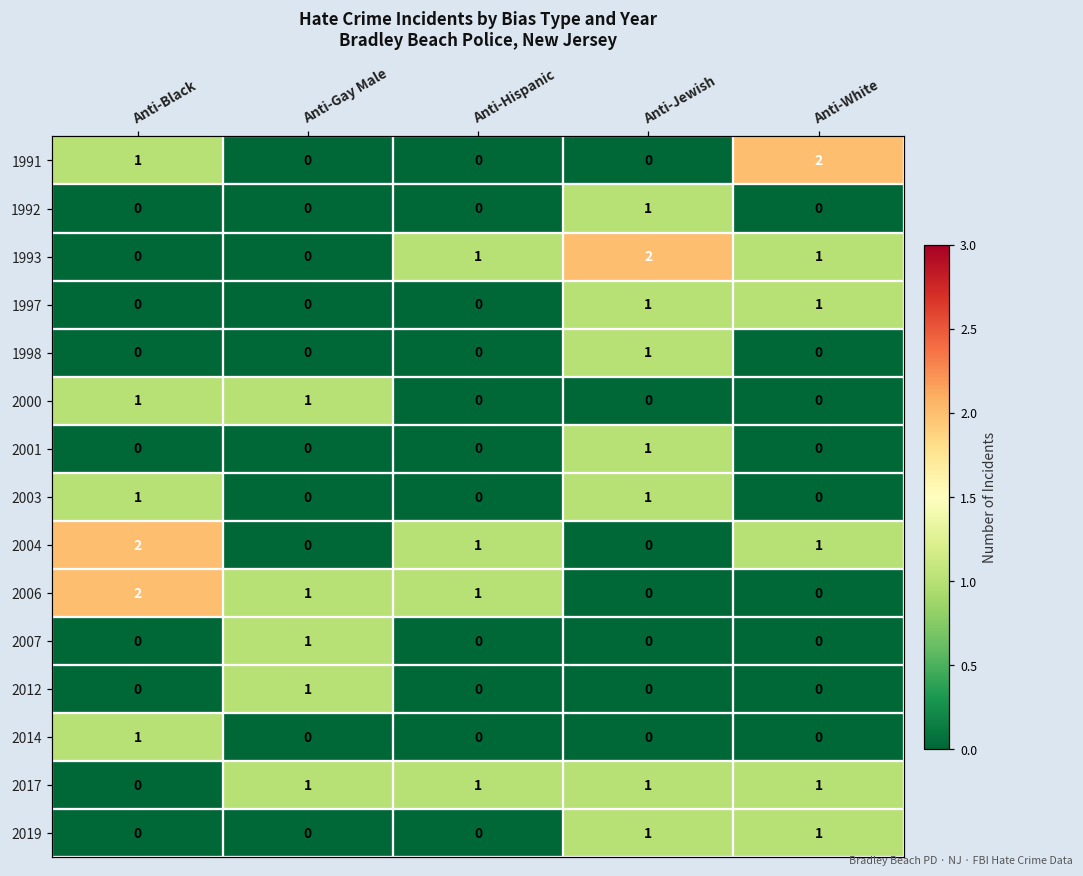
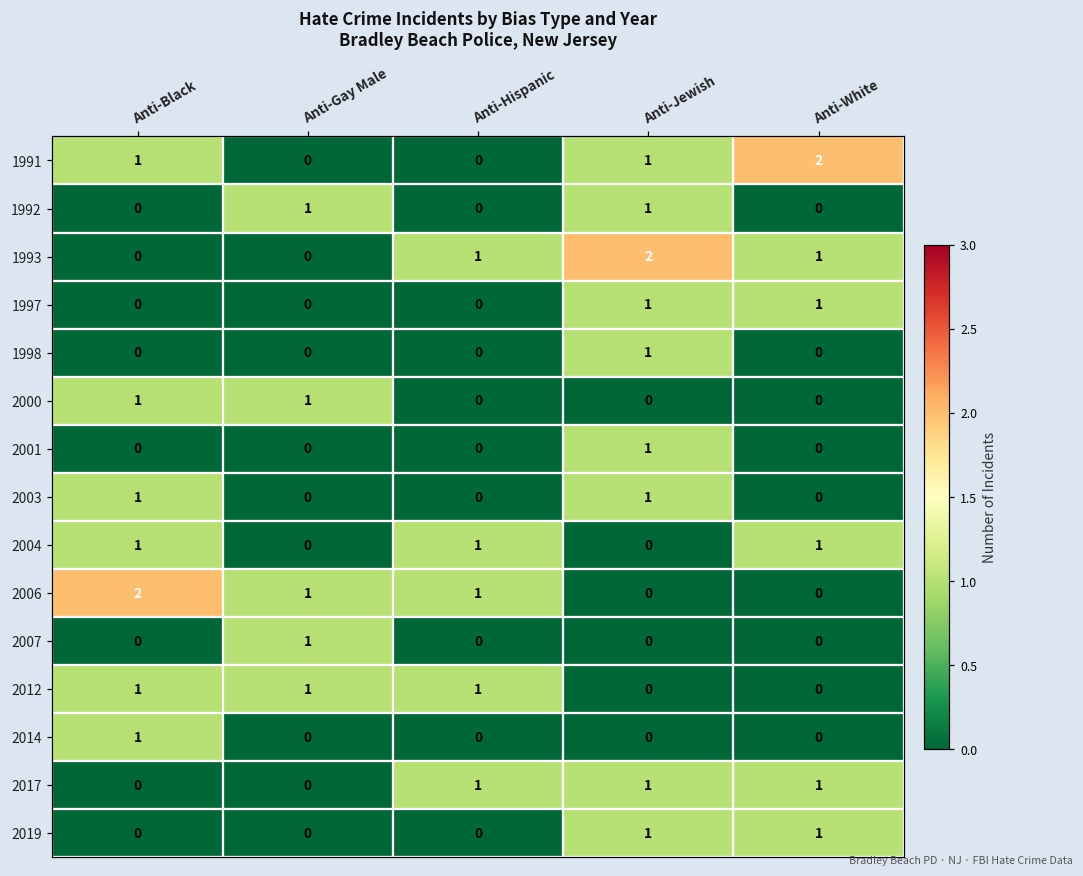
  {
    "1991": {
      "Anti-Black": 1,
      "Anti-Gay Male": 0,
      "Anti-Hispanic": 0,
-     "Anti-Jewish": 0,
+     "Anti-Jewish": 1,
      "Anti-White": 2
    },
    "1992": {
      "Anti-Black": 0,
-     "Anti-Gay Male": 0,
+     "Anti-Gay Male": 1,
      "Anti-Hispanic": 0,
      "Anti-Jewish": 1,
      "Anti-White": 0
    },
    "1993": {
      "Anti-Black": 0,
      "Anti-Gay Male": 0,
      "Anti-Hispanic": 1,
      "Anti-Jewish": 2,
      "Anti-White": 1
    },
    "1997": {
      "Anti-Black": 0,
      "Anti-Gay Male": 0,
      "Anti-Hispanic": 0,
      "Anti-Jewish": 1,
      "Anti-White": 1
    },
    "1998": {
      "Anti-Black": 0,
      "Anti-Gay Male": 0,
      "Anti-Hispanic": 0,
      "Anti-Jewish": 1,
      "Anti-White": 0
    },
    "2000": {
      "Anti-Black": 1,
      "Anti-Gay Male": 1,
      "Anti-Hispanic": 0,
      "Anti-Jewish": 0,
      "Anti-White": 0
    },
    "2001": {
      "Anti-Black": 0,
      "Anti-Gay Male": 0,
      "Anti-Hispanic": 0,
      "Anti-Jewish": 1,
      "Anti-White": 0
    },
    "2003": {
      "Anti-Black": 1,
      "Anti-Gay Male": 0,
      "Anti-Hispanic": 0,
      "Anti-Jewish": 1,
      "Anti-White": 0
    },
    "2004": {
-     "Anti-Black": 2,
+     "Anti-Black": 1,
      "Anti-Gay Male": 0,
      "Anti-Hispanic": 1,
      "Anti-Jewish": 0,
      "Anti-White": 1
    },
    "2006": {
      "Anti-Black": 2,
      "Anti-Gay Male": 1,
      "Anti-Hispanic": 1,
      "Anti-Jewish": 0,
      "Anti-White": 0
    },
    "2007": {
      "Anti-Black": 0,
      "Anti-Gay Male": 1,
      "Anti-Hispanic": 0,
      "Anti-Jewish": 0,
      "Anti-White": 0
    },
    "2012": {
-     "Anti-Black": 0,
+     "Anti-Black": 1,
      "Anti-Gay Male": 1,
-     "Anti-Hispanic": 0,
+     "Anti-Hispanic": 1,
      "Anti-Jewish": 0,
      "Anti-White": 0
    },
    "2014": {
      "Anti-Black": 1,
      "Anti-Gay Male": 0,
      "Anti-Hispanic": 0,
      "Anti-Jewish": 0,
      "Anti-White": 0
    },
    "2017": {
      "Anti-Black": 0,
-     "Anti-Gay Male": 1,
+     "Anti-Gay Male": 0,
      "Anti-Hispanic": 1,
      "Anti-Jewish": 1,
      "Anti-White": 1
    },
    "2019": {
      "Anti-Black": 0,
      "Anti-Gay Male": 0,
      "Anti-Hispanic": 0,
      "Anti-Jewish": 1,
      "Anti-White": 1
    }
  }
